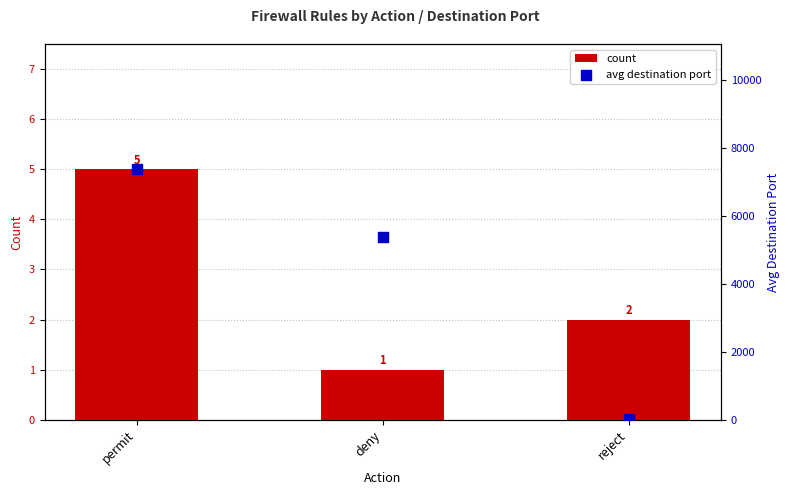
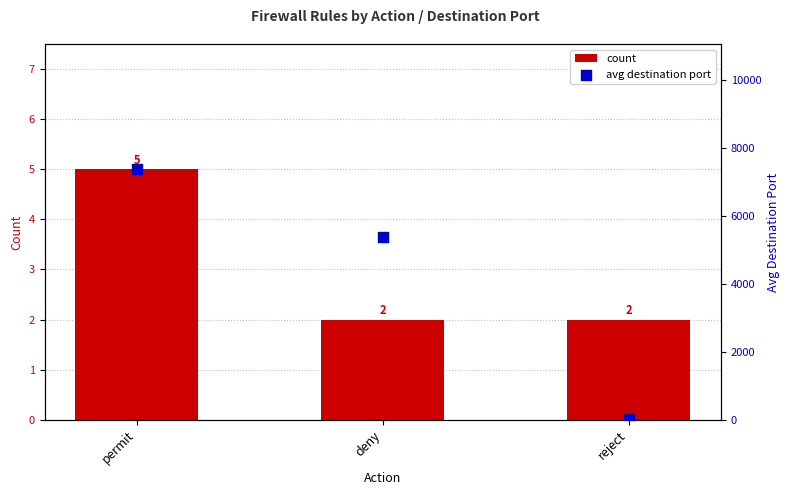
  {
    "count": {
      "permit": 5,
-     "deny": 1,
+     "deny": 2,
      "reject": 2
    }
  }
